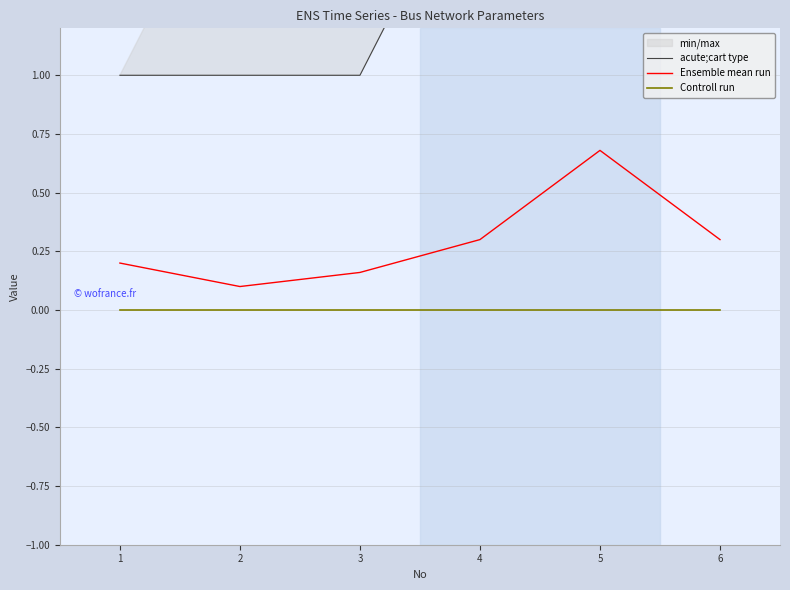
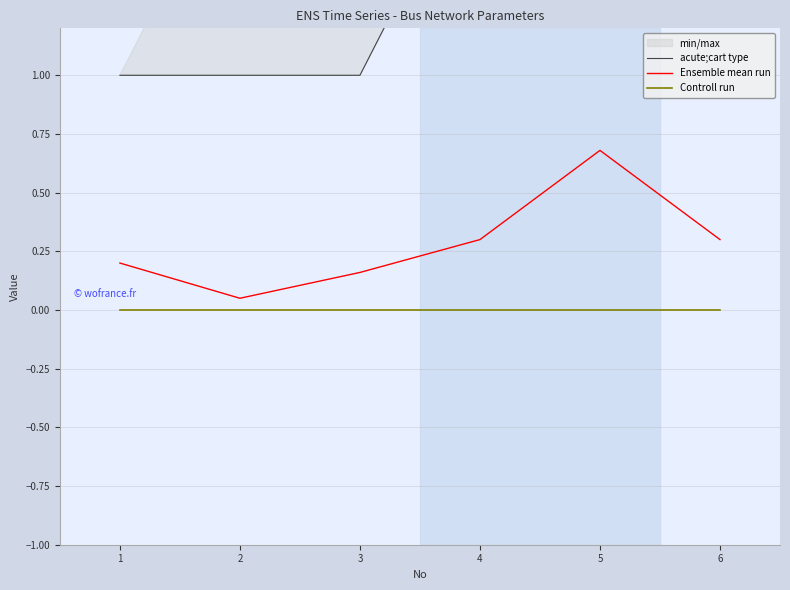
  {
    "acute;cart type": {
      "2": 1.00,
      "3": 1.00
    },
    "Ensemble mean run": {
      "1": 0.20,
-     "2": 0.10,
+     "2": 0.05,
      "3": 0.16,
      "4": 0.30,
      "5": 0.68,
      "6": 0.30
    },
    "Controll run": {
      "1": 0.00,
      "2": 0.00,
      "3": 0.00,
      "4": 0.00,
      "5": 0.00,
      "6": 0.00
    }
  }
